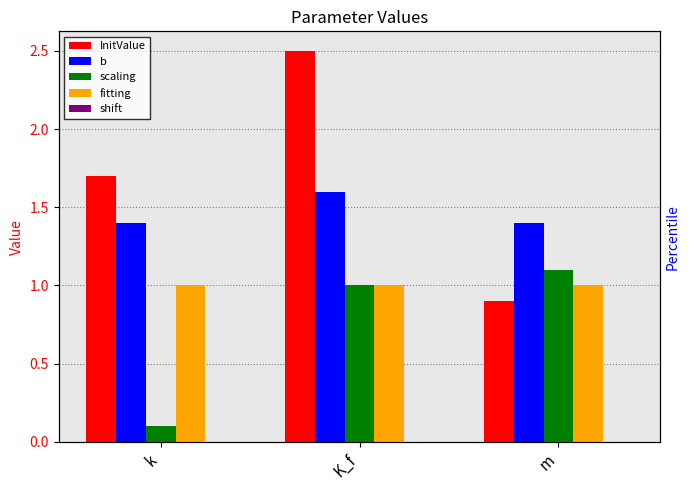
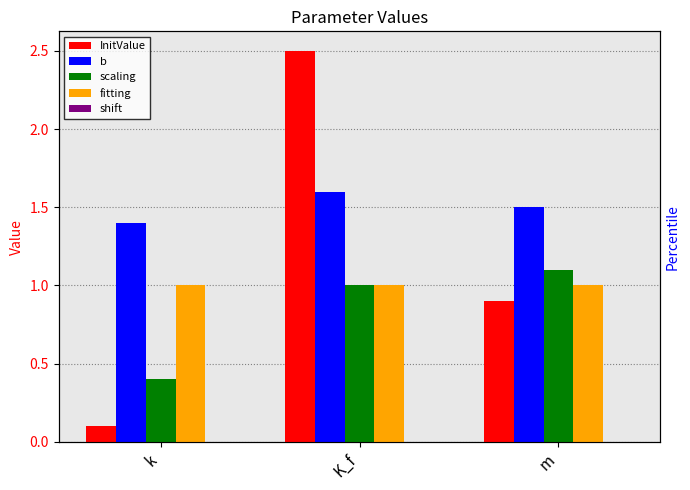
  {
    "InitValue": {
-     "k": 1.7,
+     "k": 0.1,
      "K_f": 2.5,
      "m": 0.9
    },
    "b": {
      "k": 1.4,
      "K_f": 1.6,
-     "m": 1.4
+     "m": 1.5
    },
    "scaling": {
-     "k": 0.1,
+     "k": 0.4,
      "K_f": 1.0,
      "m": 1.1
    },
    "fitting": {
      "k": 1.0,
      "K_f": 1.0,
      "m": 1.0
    },
    "shift": {
      "k": 0.0,
      "K_f": 0.0,
      "m": 0.0
    }
  }
